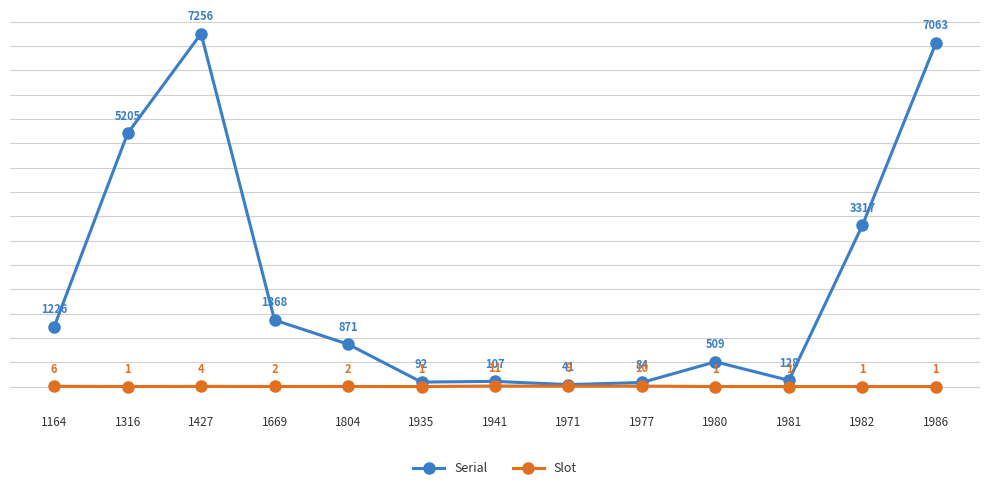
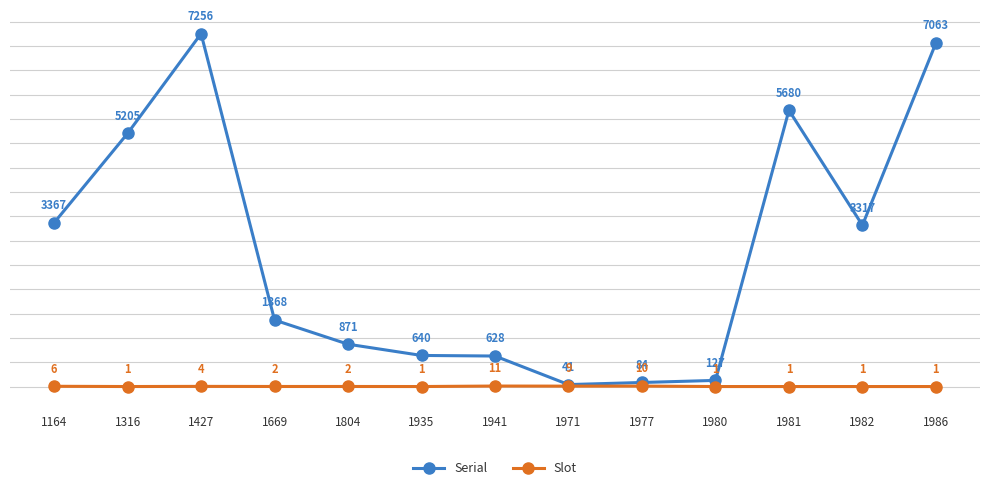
  {
    "Serial": {
-     "1164": 1226,
+     "1164": 3367,
      "1316": 5205,
      "1427": 7256,
      "1669": 1368,
      "1804": 871,
-     "1935": 92,
-     "1941": 107,
-     "1980": 509,
-     "1981": 128,
+     "1935": 640,
+     "1941": 628,
+     "1980": 127,
+     "1981": 5680,
      "1982": 3317,
      "1986": 7063
    },
    "Slot": {
      "1164": 6,
      "1316": 1,
      "1427": 4,
      "1669": 2,
      "1804": 2,
      "1982": 1,
      "1986": 1
    }
  }
